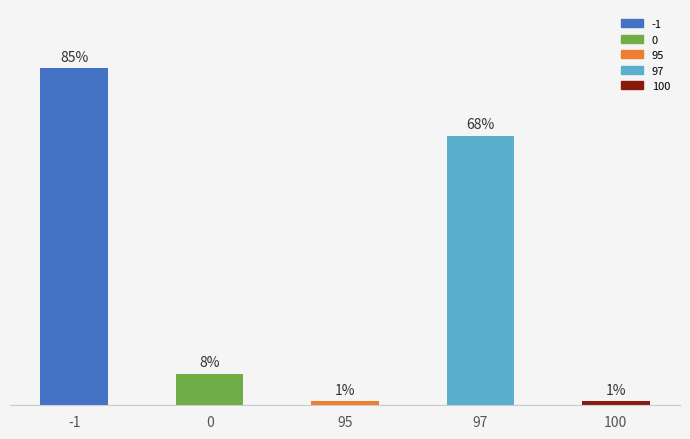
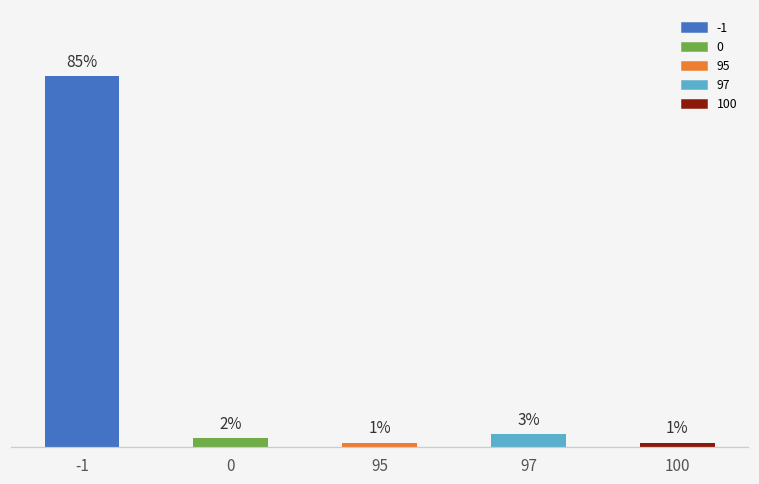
  {
    "-1": "85%",
-   "0": "8%",
+   "0": "2%",
    "95": "1%",
-   "97": "68%",
+   "97": "3%",
    "100": "1%"
  }
